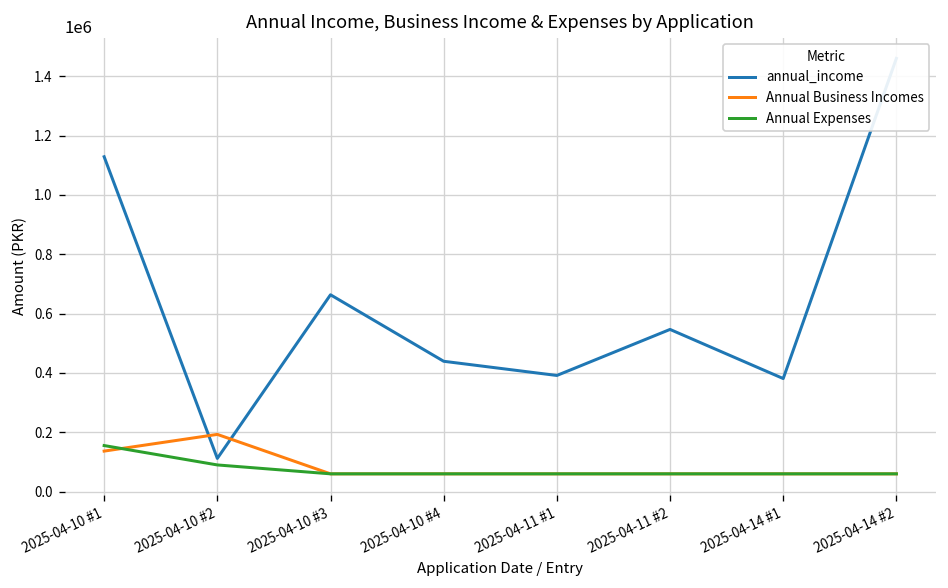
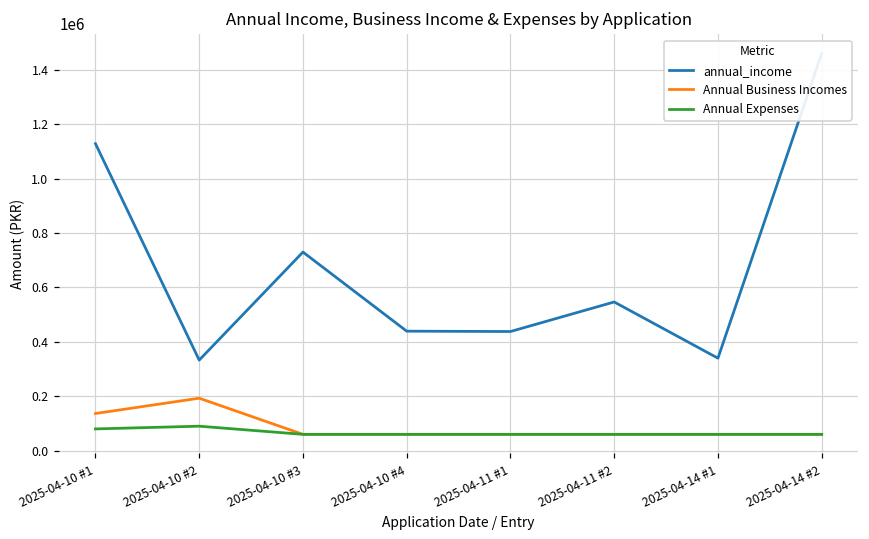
  {
    "annual_income": {
      "2025-04-10 #1": 1130000,
-     "2025-04-10 #2": 110000,
-     "2025-04-10 #3": 660000,
+     "2025-04-10 #2": 330000,
+     "2025-04-10 #3": 730000,
      "2025-04-10 #4": 440000,
-     "2025-04-11 #1": 390000,
+     "2025-04-11 #1": 440000,
      "2025-04-11 #2": 550000,
-     "2025-04-14 #1": 380000
+     "2025-04-14 #1": 340000
    },
    "Annual Business Incomes": {
      "2025-04-10 #1": 140000,
      "2025-04-10 #2": 190000
    },
    "Annual Expenses": {
-     "2025-04-10 #1": 160000,
+     "2025-04-10 #1": 80000,
      "2025-04-10 #2": 90000
    }
  }
